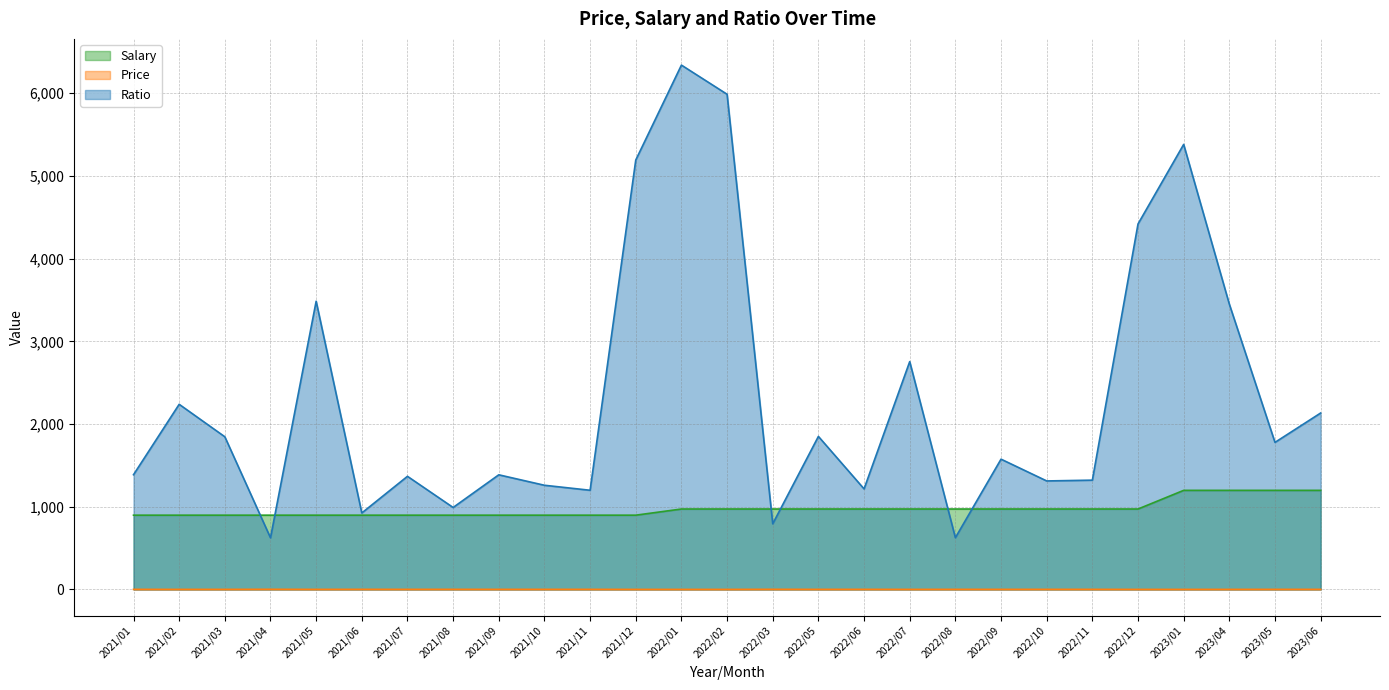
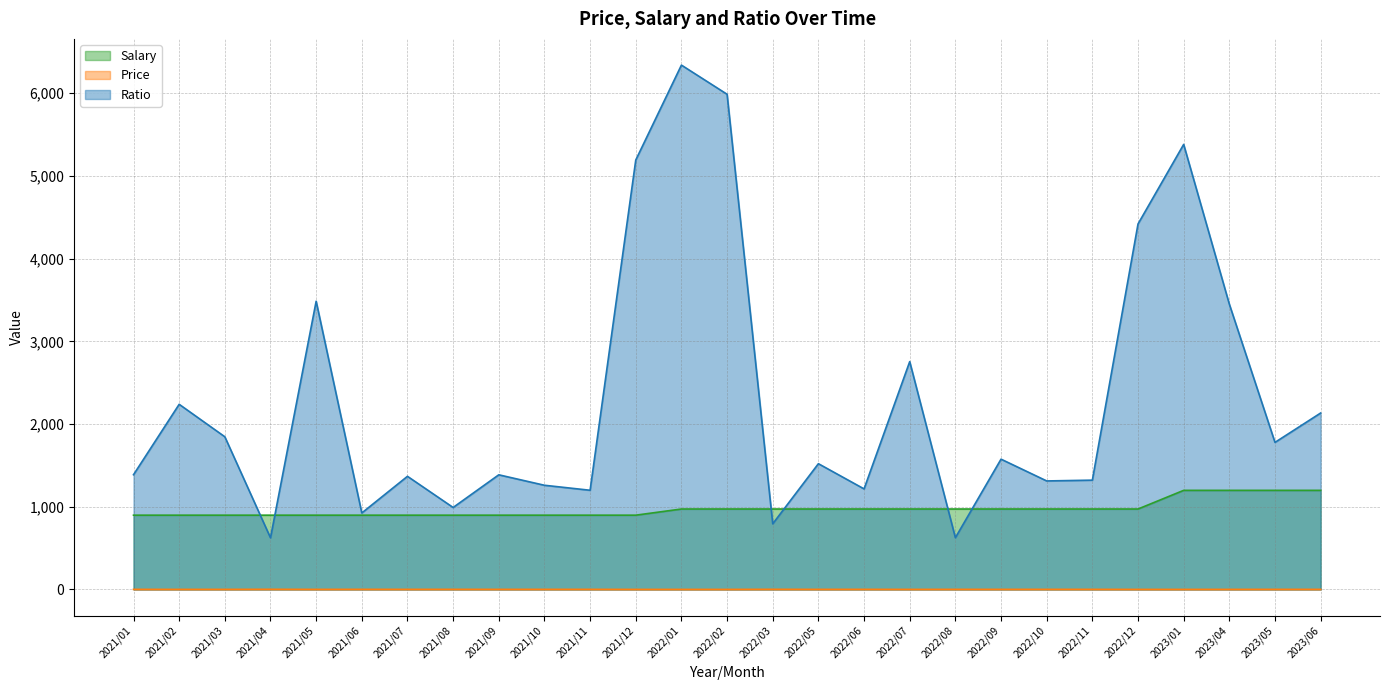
  {
    "Salary": {
      "2021/01": "900",
      "2021/02": "900",
      "2021/03": "900",
      "2021/04": "900",
      "2021/05": "900",
      "2021/07": "900",
      "2021/08": "900",
      "2021/09": "900",
      "2021/10": "900",
      "2021/11": "900",
      "2021/12": "900",
      "2022/01": "1,000",
      "2022/02": "1,000",
      "2022/03": "1,000",
      "2022/05": "1,000",
      "2022/06": "1,000",
      "2022/07": "1,000",
      "2022/08": "1,000",
      "2022/09": "1,000",
      "2022/10": "1,000",
      "2022/11": "1,000",
      "2022/12": "1,000",
      "2023/01": "1,200",
      "2023/04": "1,200",
      "2023/05": "1,200",
      "2023/06": "1,200"
    },
    "Price": {
      "2021/01": "0",
      "2021/02": "0",
      "2021/03": "0",
      "2021/04": "0",
      "2021/05": "0",
      "2021/06": "0",
      "2021/07": "0",
      "2021/08": "0",
      "2021/09": "0",
      "2021/10": "0",
      "2021/11": "0",
      "2021/12": "0",
      "2022/01": "0",
      "2022/02": "0",
      "2022/03": "0",
      "2022/05": "0",
      "2022/06": "0",
      "2022/07": "0",
      "2022/08": "0",
      "2022/09": "0",
      "2022/10": "0",
      "2022/11": "0",
      "2022/12": "0",
      "2023/01": "0",
      "2023/04": "0",
      "2023/05": "0",
      "2023/06": "0"
    },
    "Ratio": {
      "2021/01": "1,400",
      "2021/02": "2,200",
      "2021/03": "1,800",
      "2021/04": "600",
      "2021/05": "3,500",
      "2021/07": "1,400",
      "2021/08": "1,000",
      "2021/09": "1,400",
      "2021/10": "1,300",
      "2021/11": "1,200",
      "2021/12": "5,200",
      "2022/01": "6,300",
      "2022/02": "6,000",
      "2022/03": "800",
-     "2022/05": "1,900",
+     "2022/05": "1,500",
      "2022/06": "1,200",
      "2022/07": "2,800",
      "2022/08": "600",
      "2022/09": "1,600",
      "2022/10": "1,300",
      "2022/11": "1,300",
      "2022/12": "4,400",
      "2023/01": "5,400",
      "2023/04": "3,400",
      "2023/05": "1,800",
      "2023/06": "2,100"
    }
  }
